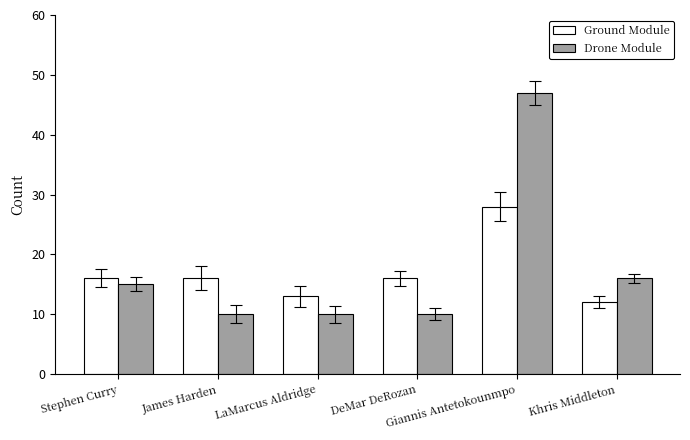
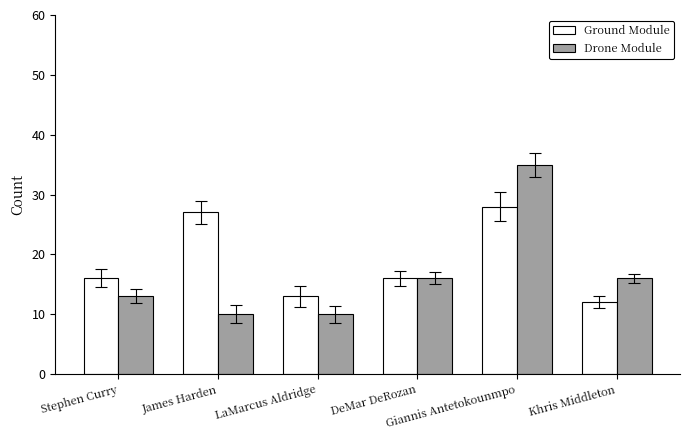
  {
    "Ground Module": {
      "Stephen Curry": 16,
-     "James Harden": 16,
+     "James Harden": 27,
      "LaMarcus Aldridge": 13,
      "DeMar DeRozan": 16,
      "Giannis Antetokounmpo": 28,
      "Khris Middleton": 12
    },
    "Drone Module": {
-     "Stephen Curry": 15,
+     "Stephen Curry": 13,
      "James Harden": 10,
      "LaMarcus Aldridge": 10,
-     "DeMar DeRozan": 10,
-     "Giannis Antetokounmpo": 47,
+     "DeMar DeRozan": 16,
+     "Giannis Antetokounmpo": 35,
      "Khris Middleton": 16
    }
  }
